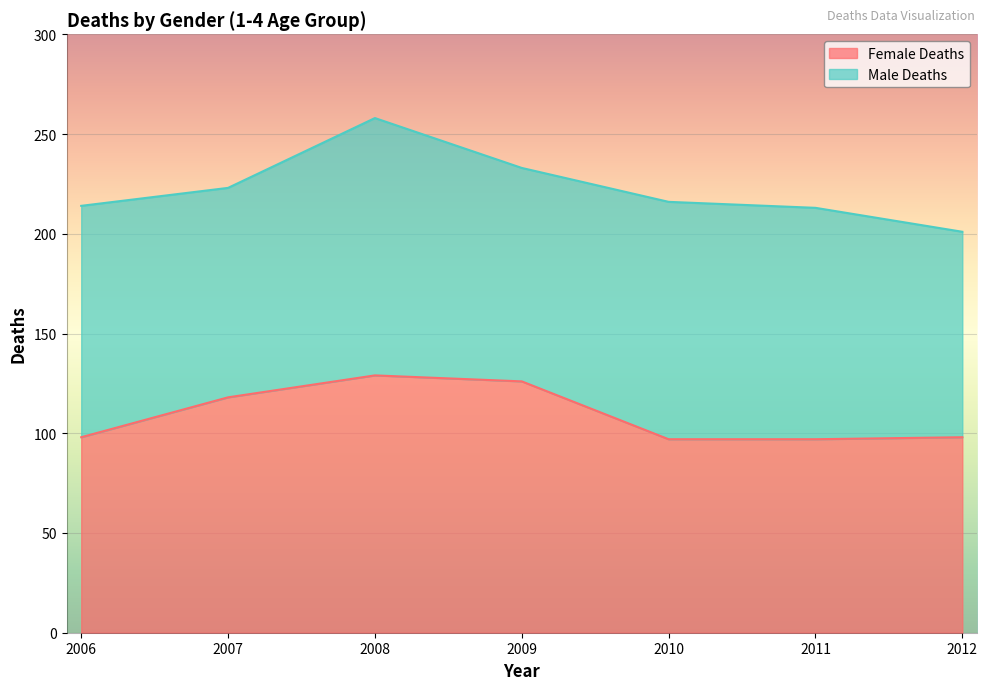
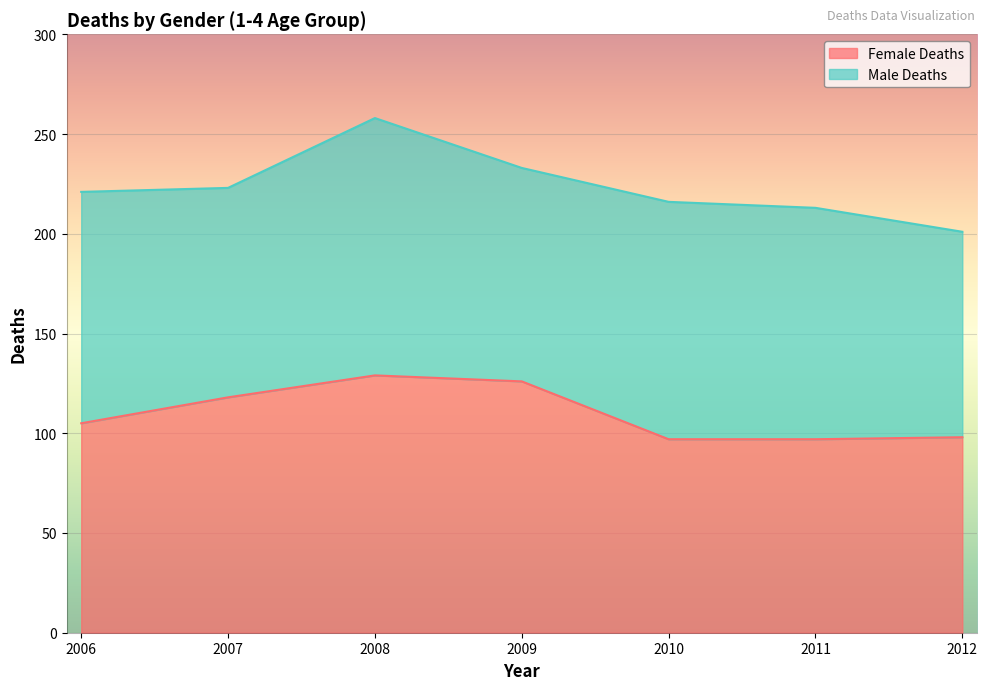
  {
    "Female Deaths": {
-     "2006": 98,
+     "2006": 105,
      "2007": 118,
      "2008": 129,
      "2009": 126,
      "2010": 97,
      "2011": 97,
      "2012": 98
    },
    "Male Deaths": {
      "2006": 116,
      "2007": 105,
      "2008": 129,
      "2009": 107,
      "2010": 119,
      "2011": 116,
      "2012": 103
    }
  }
